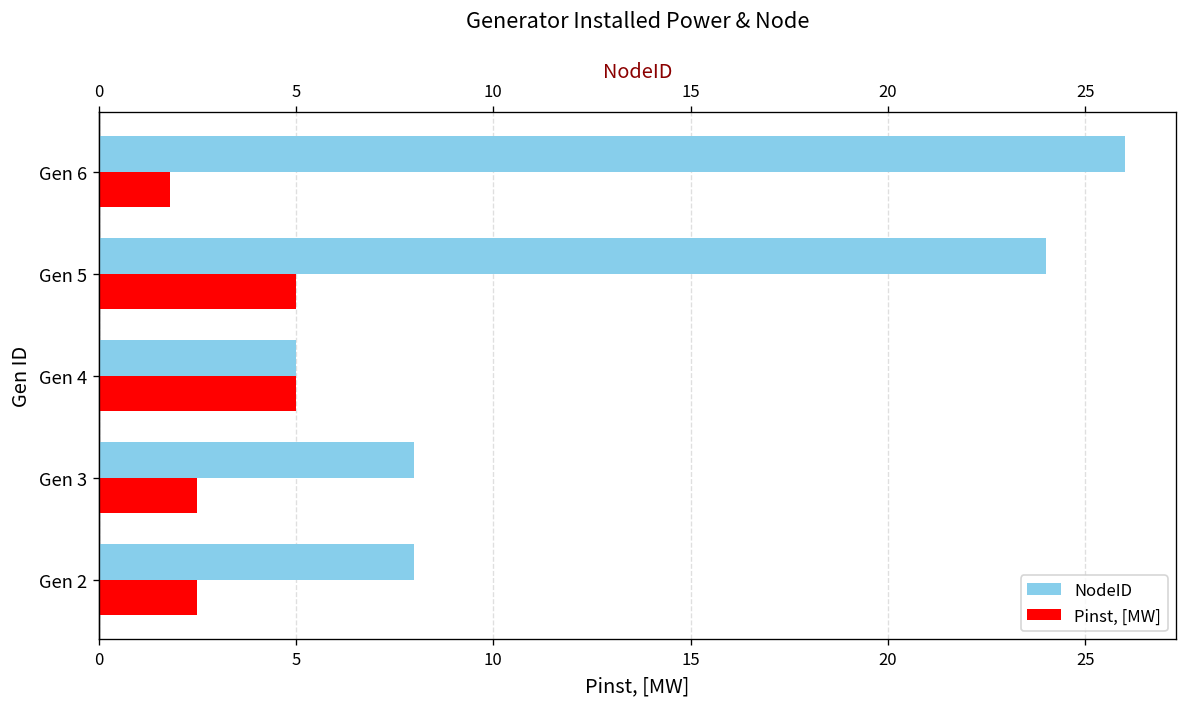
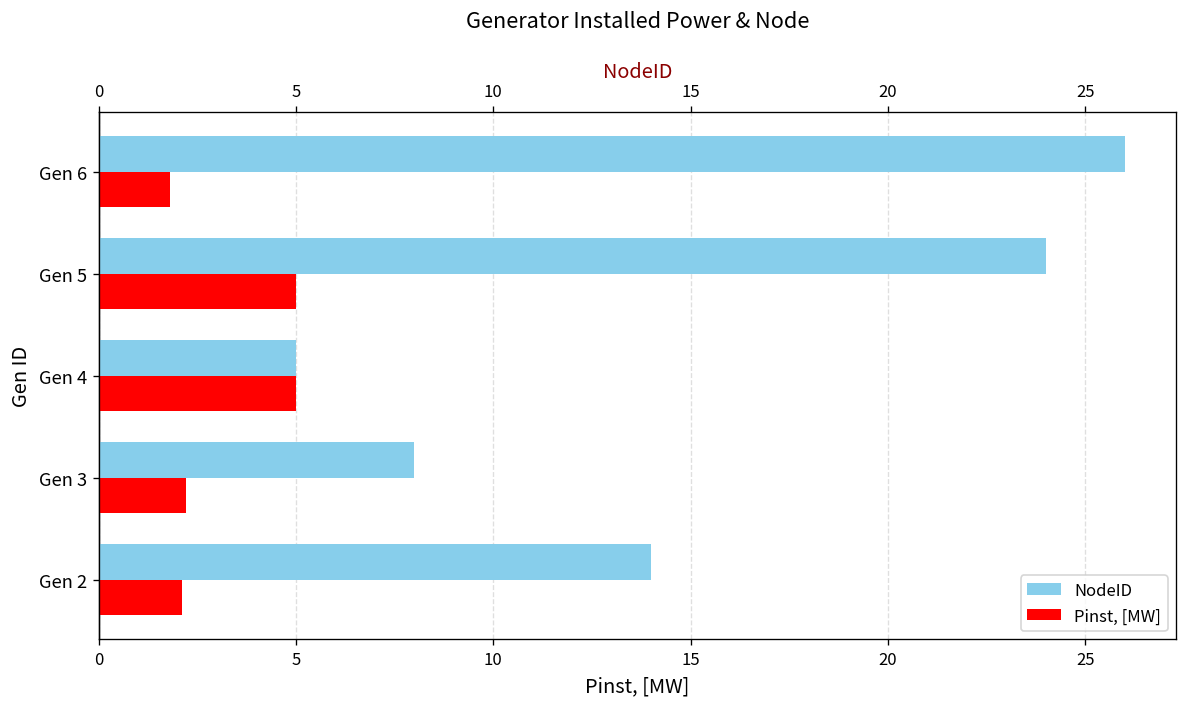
  {
    "NodeID": {
      "Gen 6": 26,
      "Gen 5": 24,
      "Gen 4": 5,
      "Gen 3": 8,
-     "Gen 2": 8
+     "Gen 2": 14
    },
    "Pinst, [MW]": {
      "Gen 6": 1.8,
      "Gen 5": 5.0,
      "Gen 4": 5.0,
-     "Gen 3": 2.5,
-     "Gen 2": 2.5
+     "Gen 3": 2.2,
+     "Gen 2": 2.1
    }
  }
